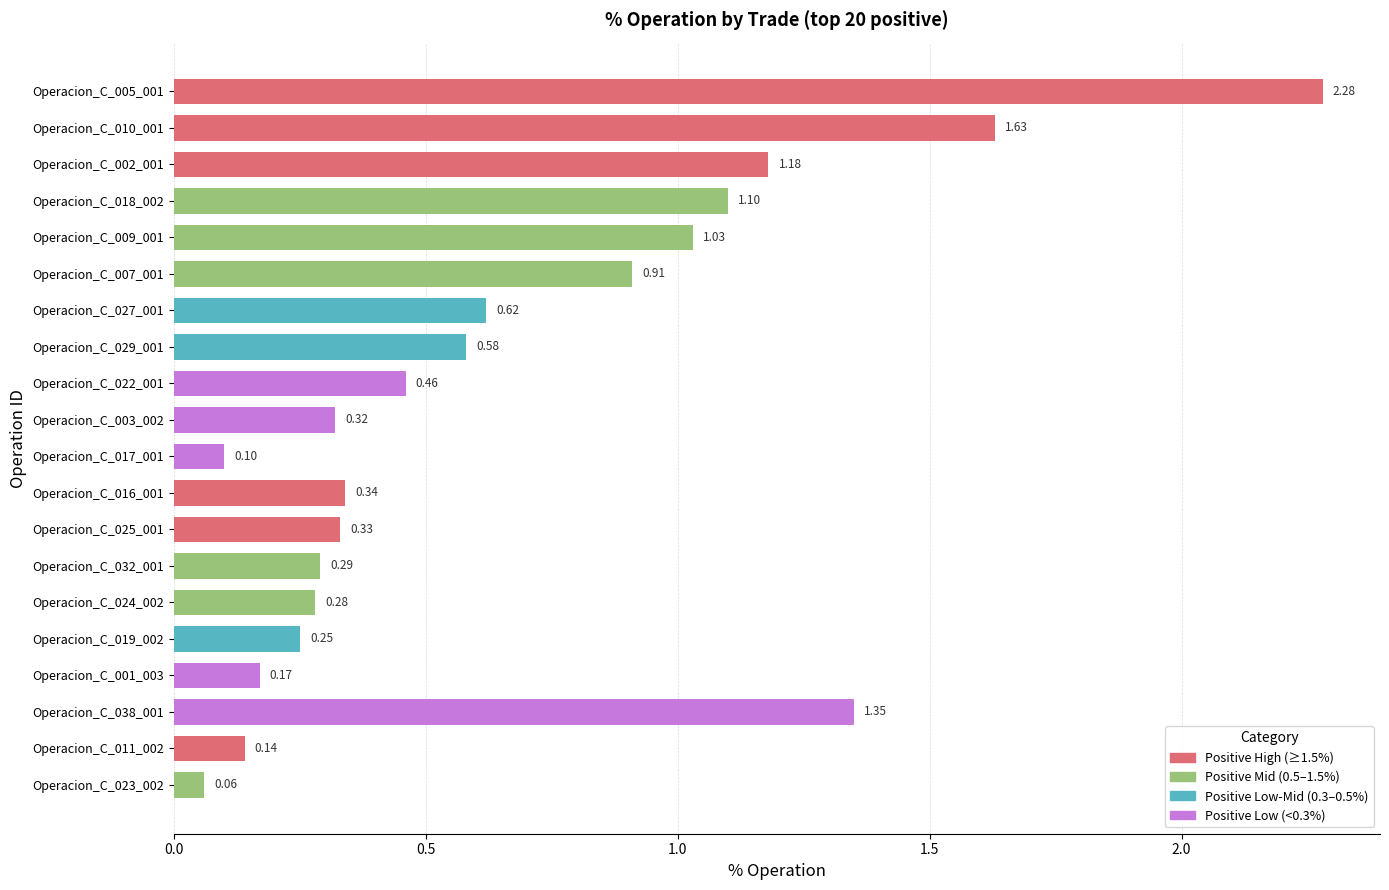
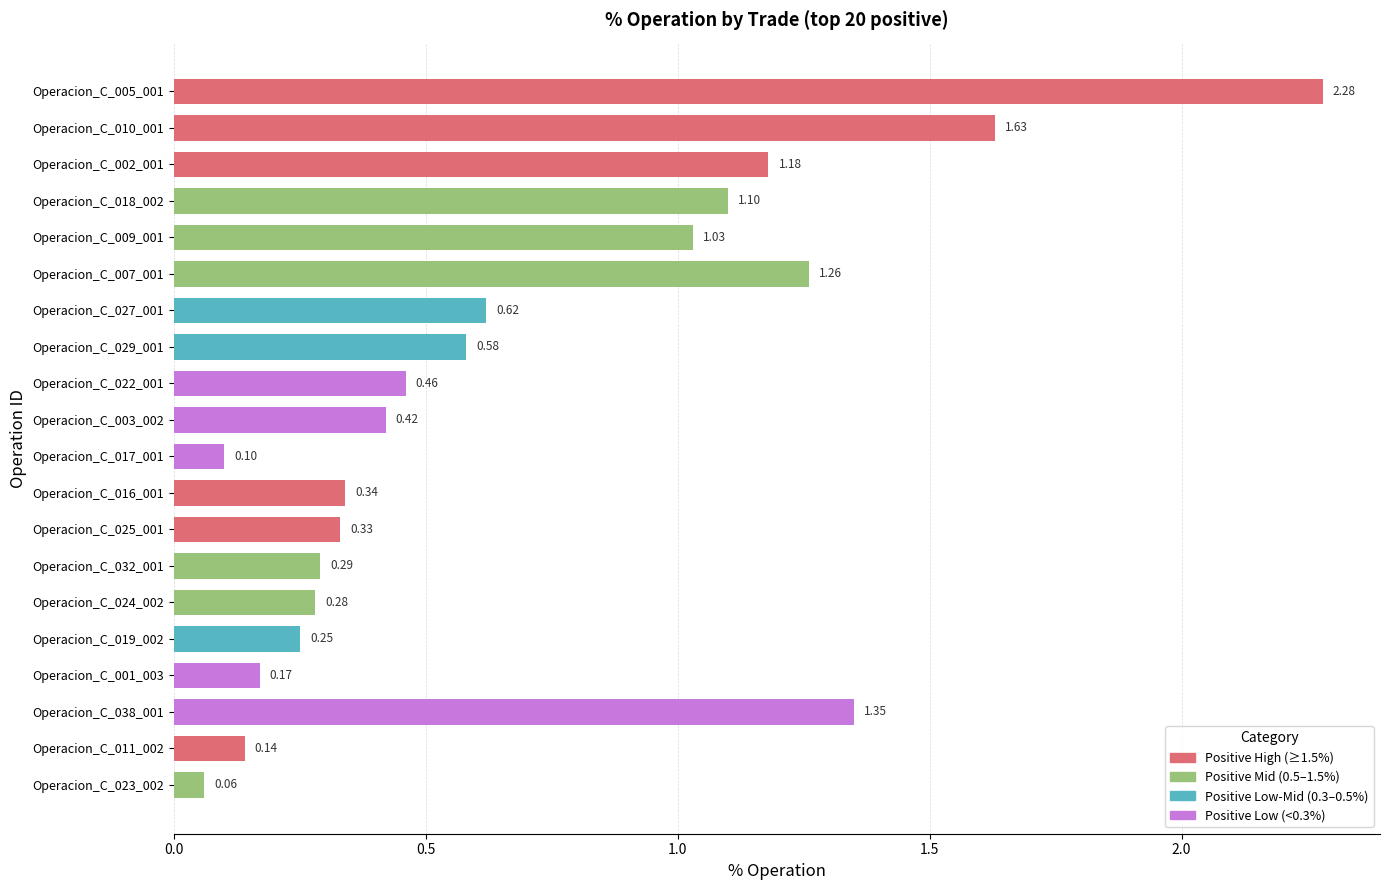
  {
    "Operacion_C_005_001": 2.28,
    "Operacion_C_010_001": 1.63,
    "Operacion_C_002_001": 1.18,
    "Operacion_C_018_002": 1.10,
    "Operacion_C_009_001": 1.03,
-   "Operacion_C_007_001": 0.91,
+   "Operacion_C_007_001": 1.26,
    "Operacion_C_027_001": 0.62,
    "Operacion_C_029_001": 0.58,
    "Operacion_C_022_001": 0.46,
-   "Operacion_C_003_002": 0.32,
+   "Operacion_C_003_002": 0.42,
    "Operacion_C_017_001": 0.10,
    "Operacion_C_016_001": 0.34,
    "Operacion_C_025_001": 0.33,
    "Operacion_C_032_001": 0.29,
    "Operacion_C_024_002": 0.28,
    "Operacion_C_019_002": 0.25,
    "Operacion_C_001_003": 0.17,
    "Operacion_C_038_001": 1.35,
    "Operacion_C_011_002": 0.14,
    "Operacion_C_023_002": 0.06
  }
